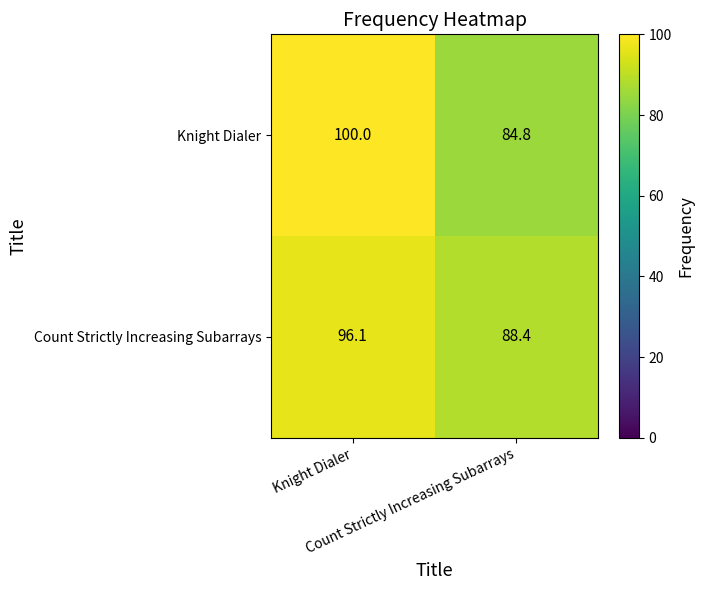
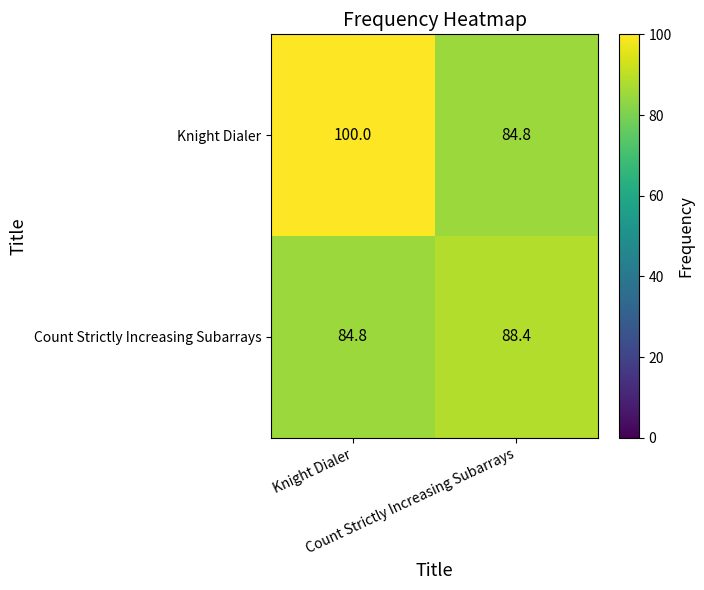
  {
    "Knight Dialer": {
      "Knight Dialer": 100.0,
      "Count Strictly Increasing Subarrays": 84.8
    },
    "Count Strictly Increasing Subarrays": {
-     "Knight Dialer": 96.1,
+     "Knight Dialer": 84.8,
      "Count Strictly Increasing Subarrays": 88.4
    }
  }
